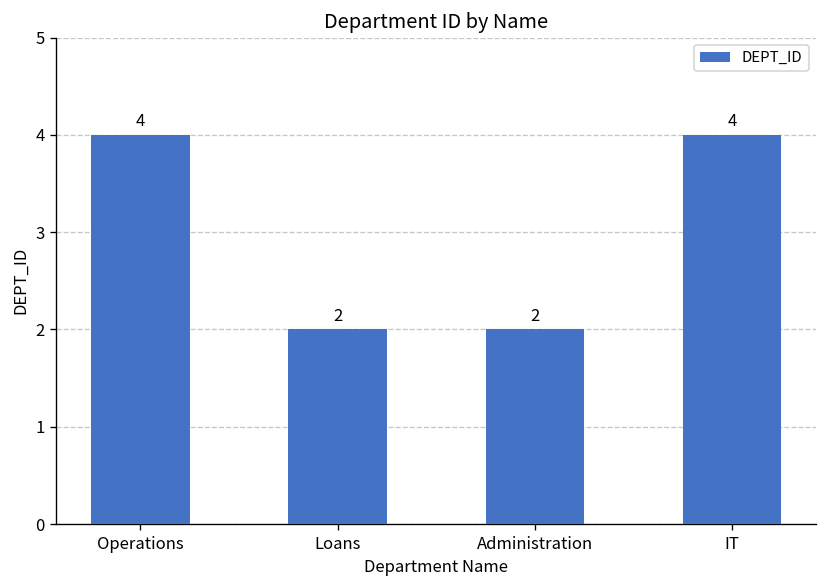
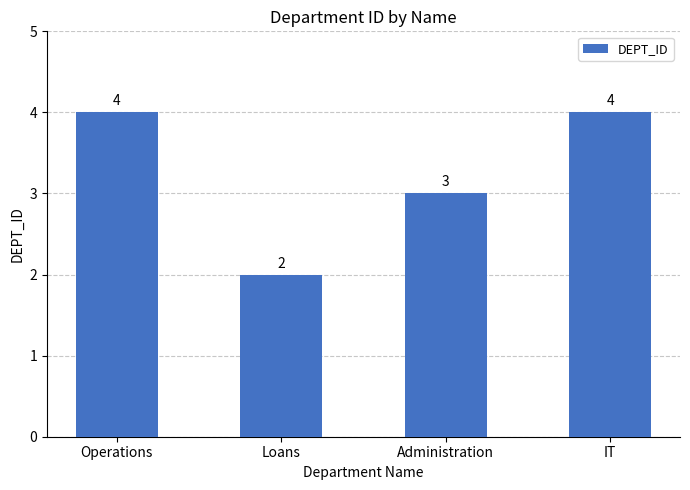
  {
    "Operations": 4,
    "Loans": 2,
-   "Administration": 2,
+   "Administration": 3,
    "IT": 4
  }
